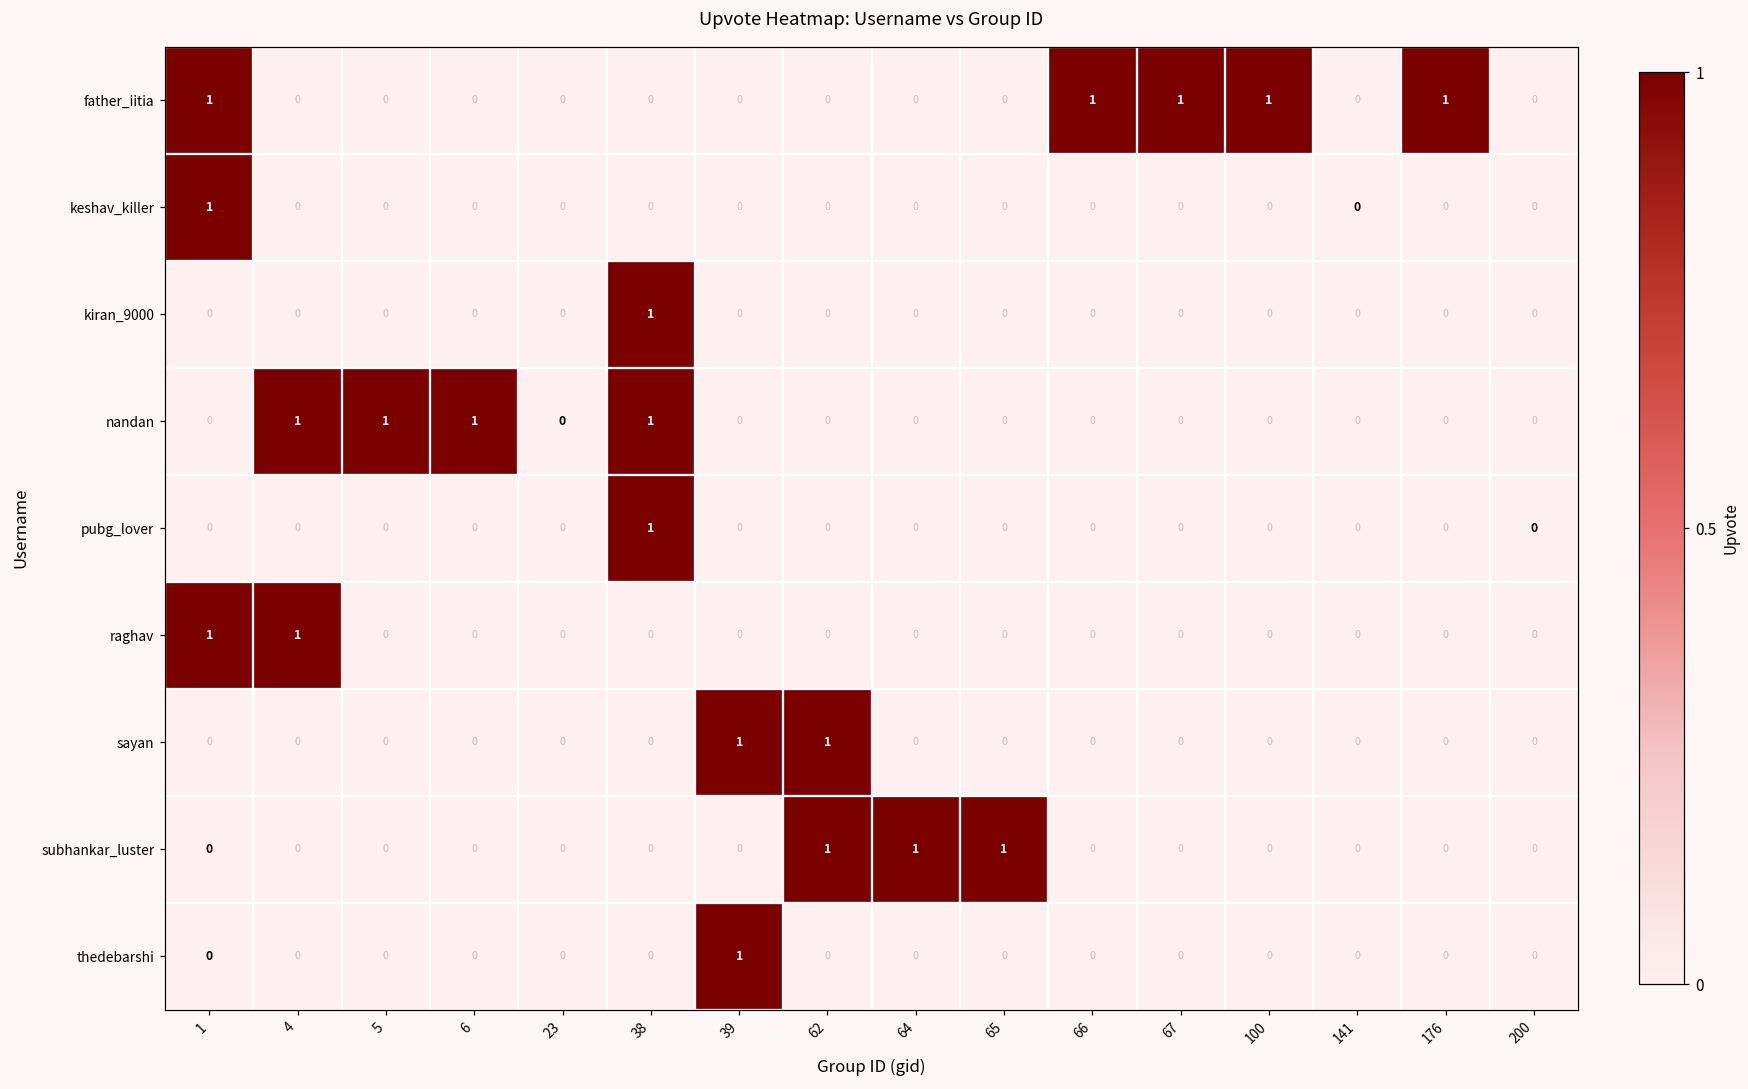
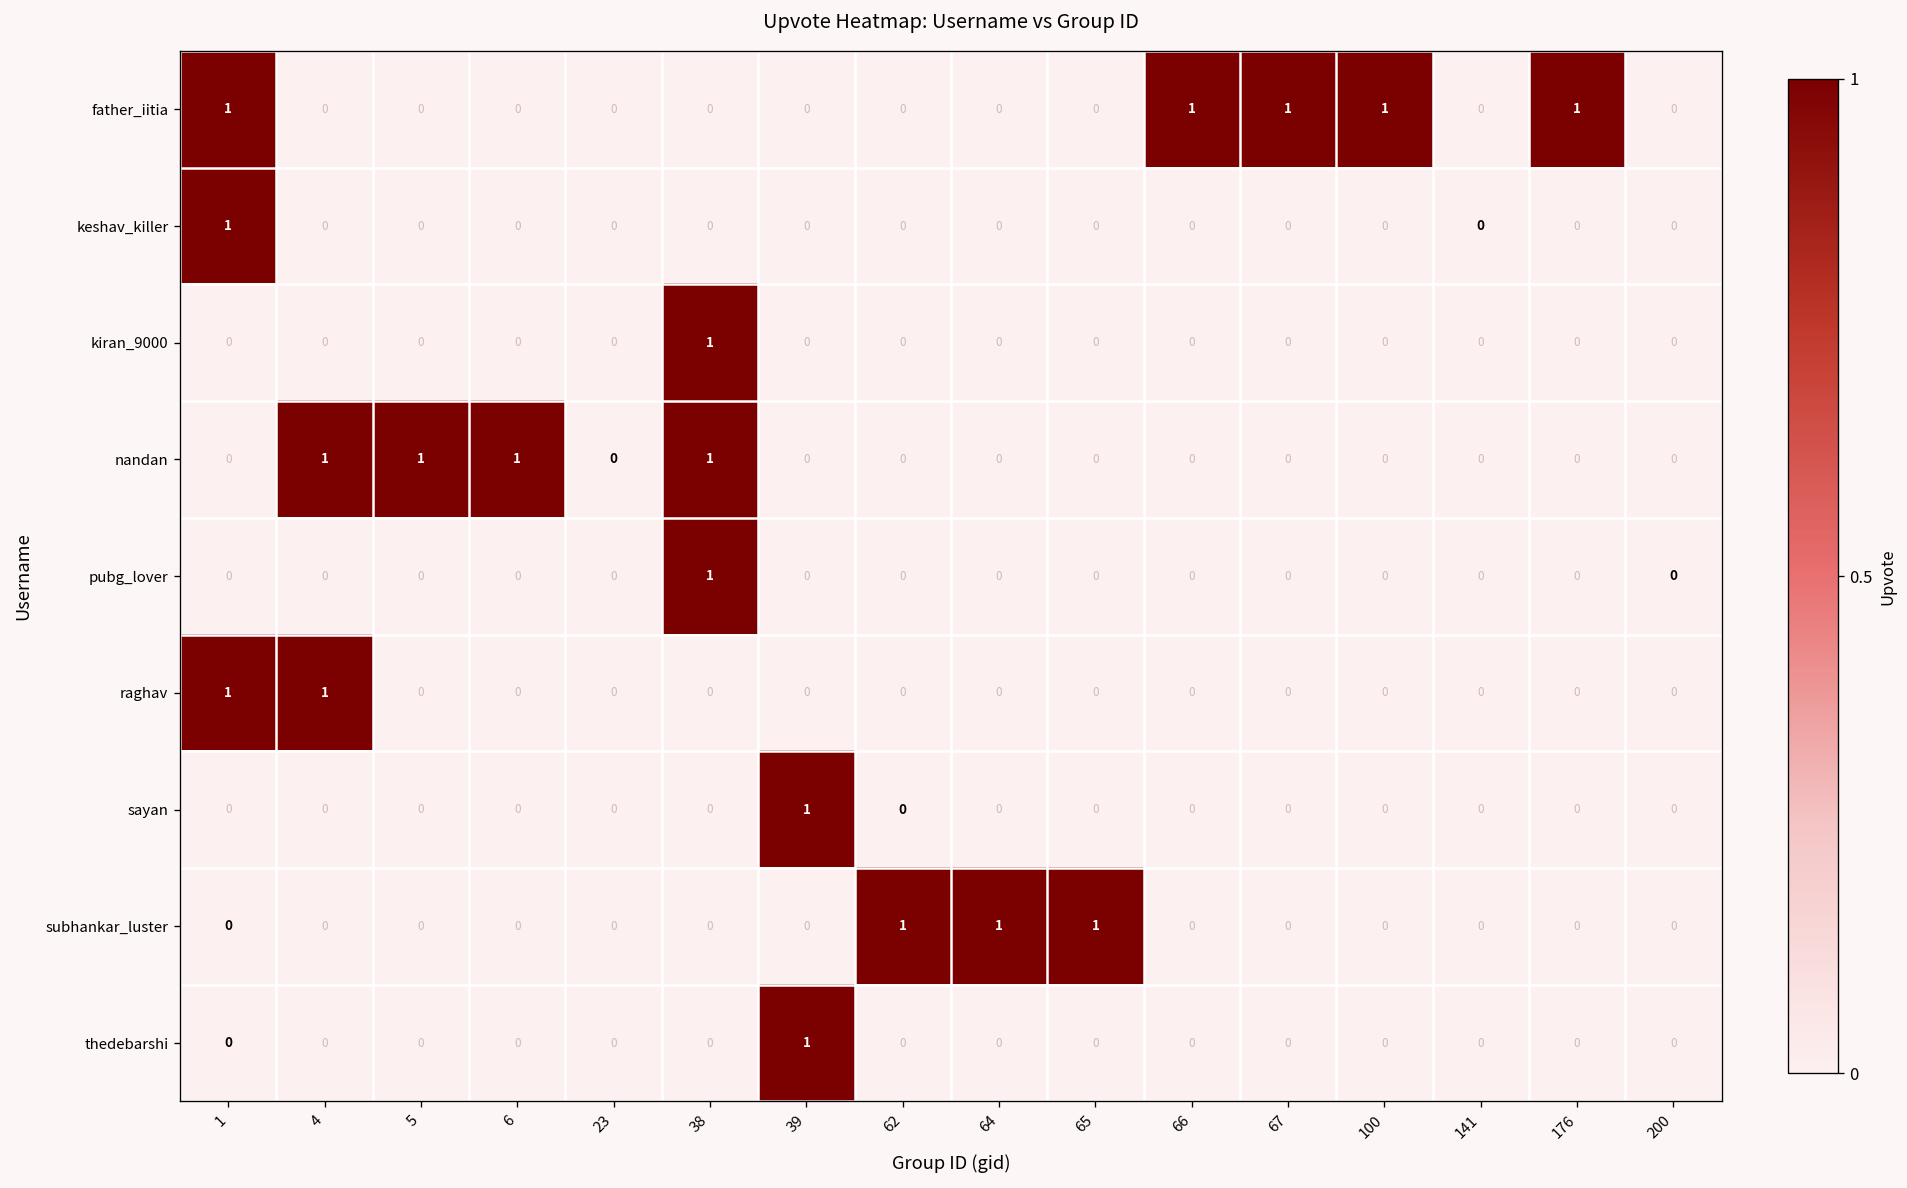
  {
    "father_iitia": {
      "1": 1,
      "4": 0,
      "5": 0,
      "6": 0,
      "23": 0,
      "38": 0,
      "39": 0,
      "62": 0,
      "64": 0,
      "65": 0,
      "66": 1,
      "67": 1,
      "100": 1,
      "141": 0,
      "176": 1,
      "200": 0
    },
    "keshav_killer": {
      "1": 1,
      "4": 0,
      "5": 0,
      "6": 0,
      "23": 0,
      "38": 0,
      "39": 0,
      "62": 0,
      "64": 0,
      "65": 0,
      "66": 0,
      "67": 0,
      "100": 0,
      "141": 0,
      "176": 0,
      "200": 0
    },
    "kiran_9000": {
      "1": 0,
      "4": 0,
      "5": 0,
      "6": 0,
      "23": 0,
      "38": 1,
      "39": 0,
      "62": 0,
      "64": 0,
      "65": 0,
      "66": 0,
      "67": 0,
      "100": 0,
      "141": 0,
      "176": 0,
      "200": 0
    },
    "nandan": {
      "1": 0,
      "4": 1,
      "5": 1,
      "6": 1,
      "23": 0,
      "38": 1,
      "39": 0,
      "62": 0,
      "64": 0,
      "65": 0,
      "66": 0,
      "67": 0,
      "100": 0,
      "141": 0,
      "176": 0,
      "200": 0
    },
    "pubg_lover": {
      "1": 0,
      "4": 0,
      "5": 0,
      "6": 0,
      "23": 0,
      "38": 1,
      "39": 0,
      "62": 0,
      "64": 0,
      "65": 0,
      "66": 0,
      "67": 0,
      "100": 0,
      "141": 0,
      "176": 0,
      "200": 0
    },
    "raghav": {
      "1": 1,
      "4": 1,
      "5": 0,
      "6": 0,
      "23": 0,
      "38": 0,
      "39": 0,
      "62": 0,
      "64": 0,
      "65": 0,
      "66": 0,
      "67": 0,
      "100": 0,
      "141": 0,
      "176": 0,
      "200": 0
    },
    "sayan": {
      "1": 0,
      "4": 0,
      "5": 0,
      "6": 0,
      "23": 0,
      "38": 0,
      "39": 1,
-     "62": 1,
+     "62": 0,
      "64": 0,
      "65": 0,
      "66": 0,
      "67": 0,
      "100": 0,
      "141": 0,
      "176": 0,
      "200": 0
    },
    "subhankar_luster": {
      "1": 0,
      "4": 0,
      "5": 0,
      "6": 0,
      "23": 0,
      "38": 0,
      "39": 0,
      "62": 1,
      "64": 1,
      "65": 1,
      "66": 0,
      "67": 0,
      "100": 0,
      "141": 0,
      "176": 0,
      "200": 0
    },
    "thedebarshi": {
      "1": 0,
      "4": 0,
      "5": 0,
      "6": 0,
      "23": 0,
      "38": 0,
      "39": 1,
      "62": 0,
      "64": 0,
      "65": 0,
      "66": 0,
      "67": 0,
      "100": 0,
      "141": 0,
      "176": 0,
      "200": 0
    }
  }
